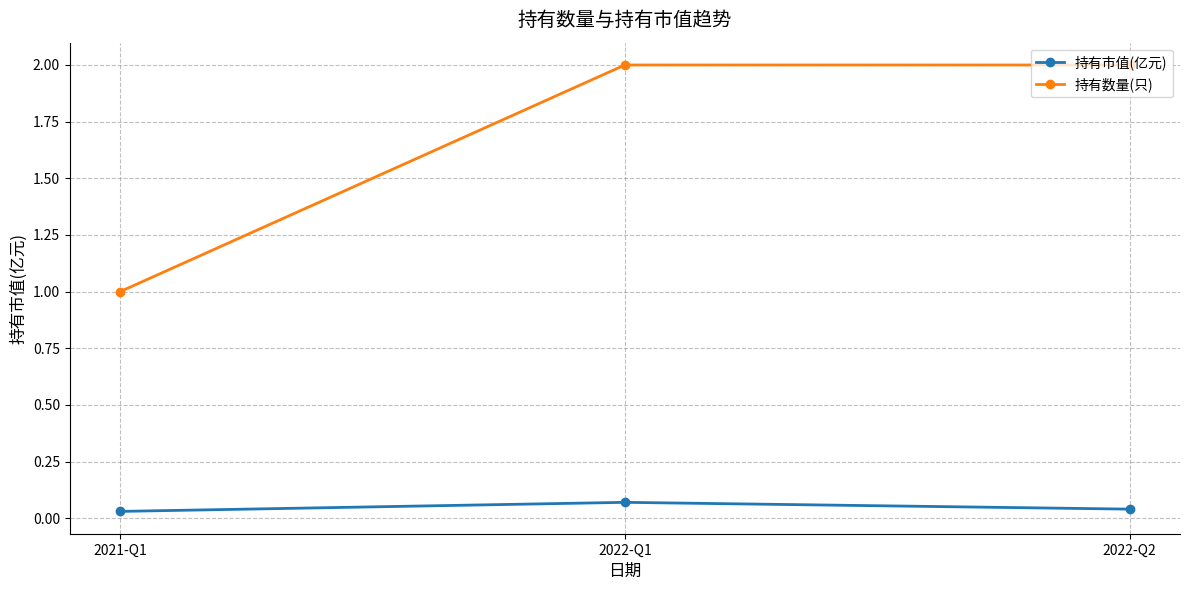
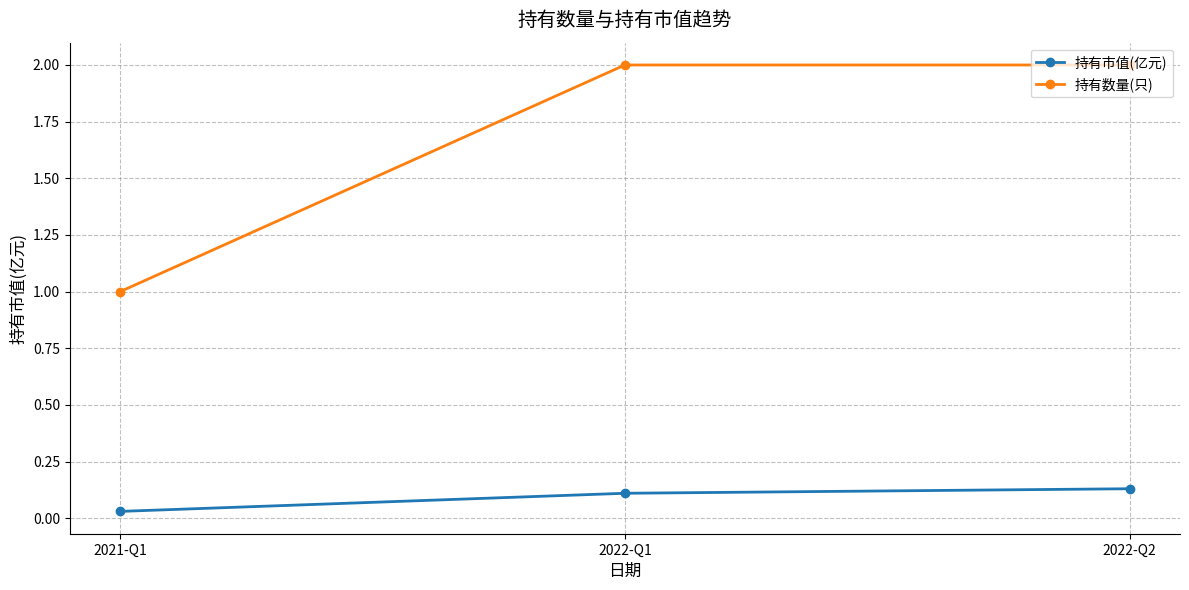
  {
    "持有市值(亿元)": {
      "2021-Q1": 0.03,
-     "2022-Q1": 0.07,
-     "2022-Q2": 0.04
+     "2022-Q1": 0.11,
+     "2022-Q2": 0.13
    },
    "持有数量(只)": {
      "2021-Q1": 1.00,
      "2022-Q1": 2.00
    }
  }
